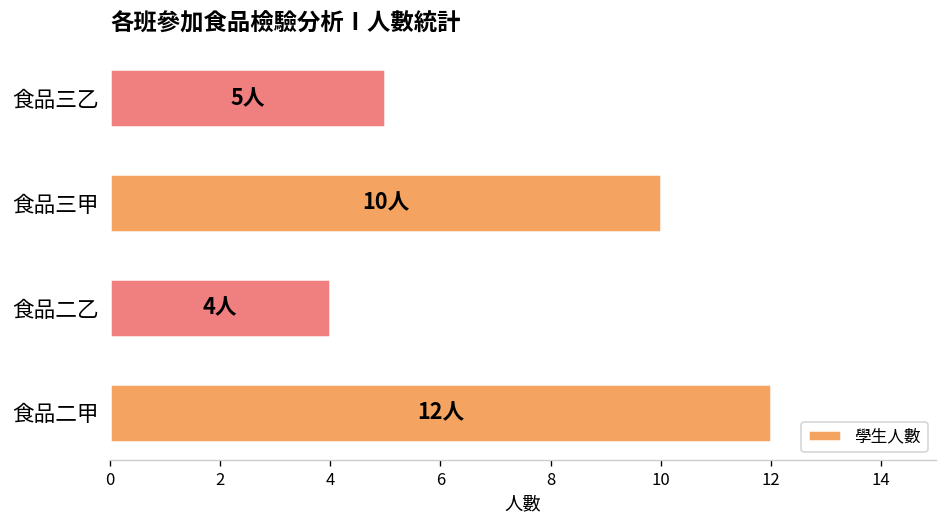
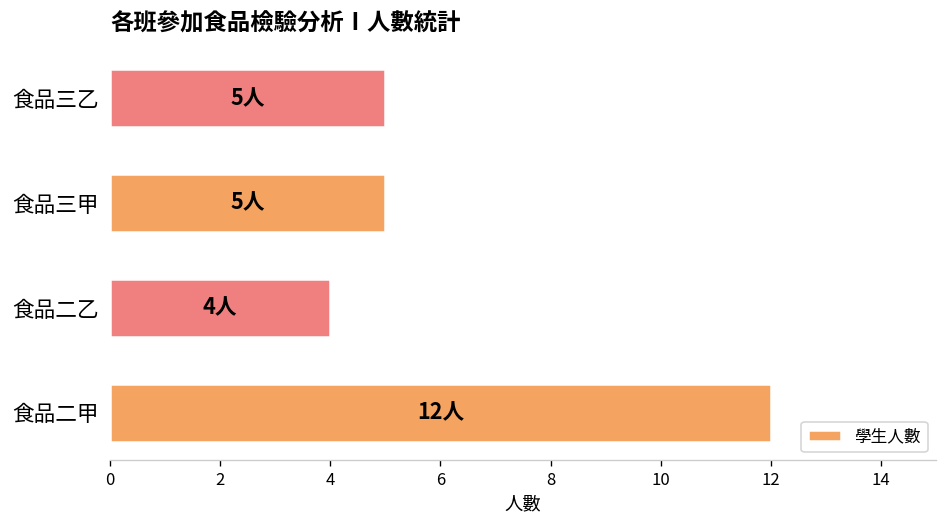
  {
    "食品三乙": "5人",
-   "食品三甲": "10人",
+   "食品三甲": "5人",
    "食品二乙": "4人",
    "食品二甲": "12人"
  }
